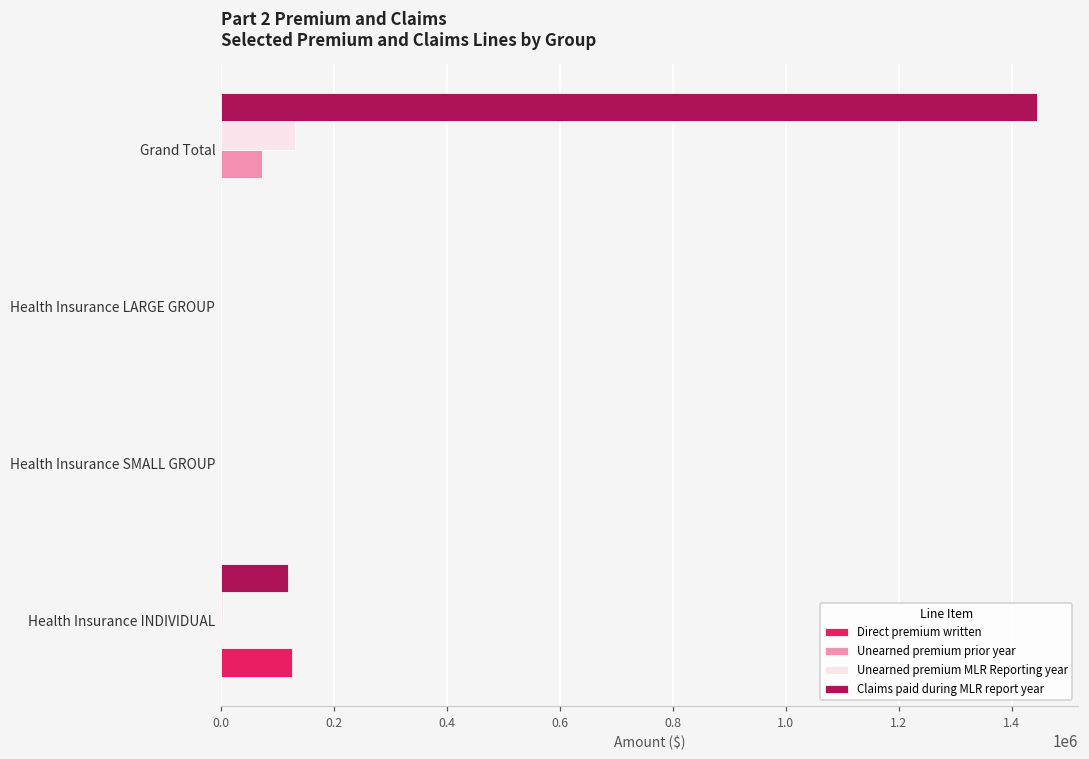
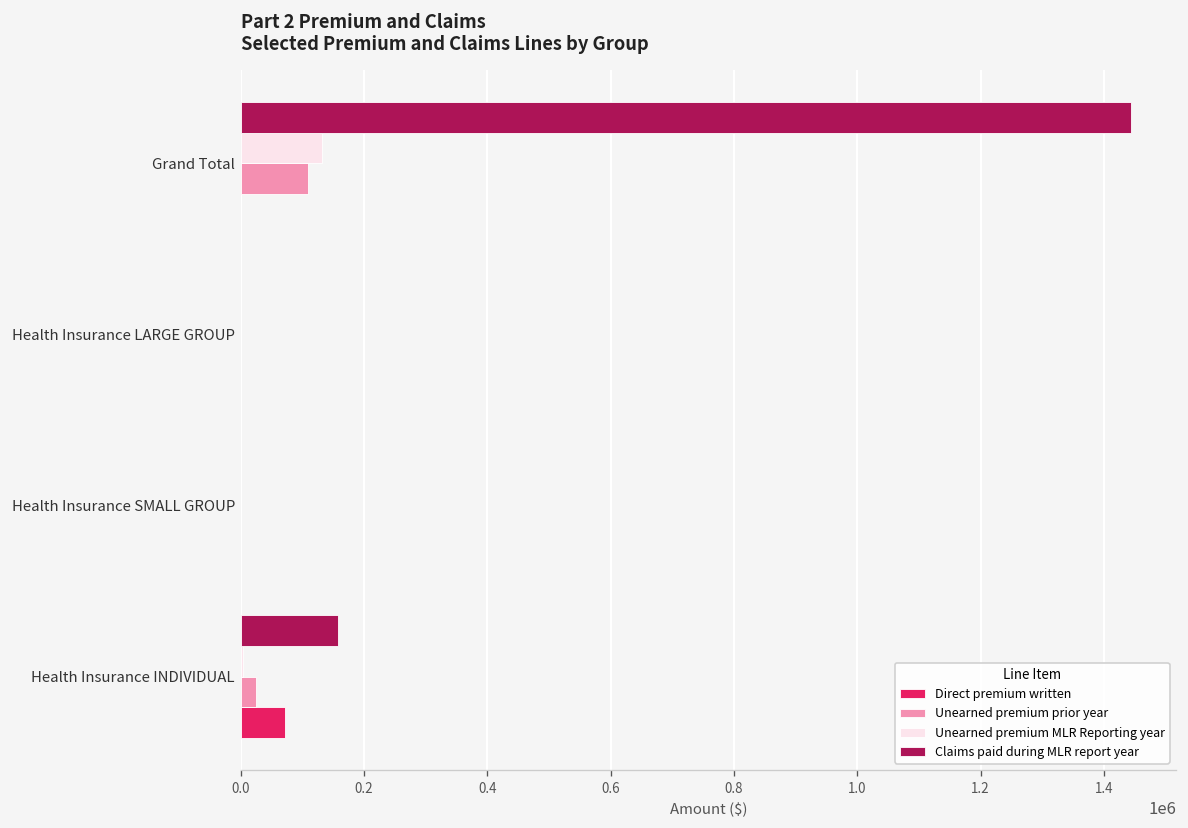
  {
    "Direct premium written": {
      "Grand Total": 0,
      "Health Insurance LARGE GROUP": 0,
      "Health Insurance SMALL GROUP": 0,
-     "Health Insurance INDIVIDUAL": 130000
+     "Health Insurance INDIVIDUAL": 70000
    },
    "Unearned premium prior year": {
-     "Grand Total": 70000,
+     "Grand Total": 110000,
      "Health Insurance LARGE GROUP": 0,
      "Health Insurance SMALL GROUP": 0,
-     "Health Insurance INDIVIDUAL": 0
+     "Health Insurance INDIVIDUAL": 20000
    },
    "Unearned premium MLR Reporting year": {
      "Grand Total": 130000,
      "Health Insurance LARGE GROUP": 0,
      "Health Insurance SMALL GROUP": 0
    },
    "Claims paid during MLR report year": {
      "Grand Total": 1440000,
      "Health Insurance LARGE GROUP": 0,
      "Health Insurance SMALL GROUP": 0,
-     "Health Insurance INDIVIDUAL": 120000
+     "Health Insurance INDIVIDUAL": 160000
    }
  }
